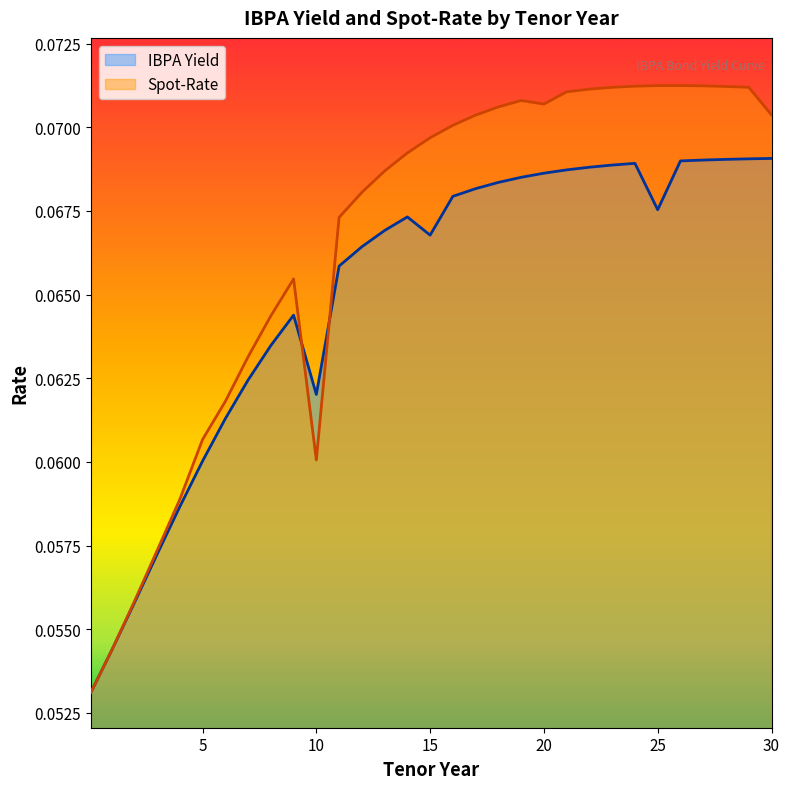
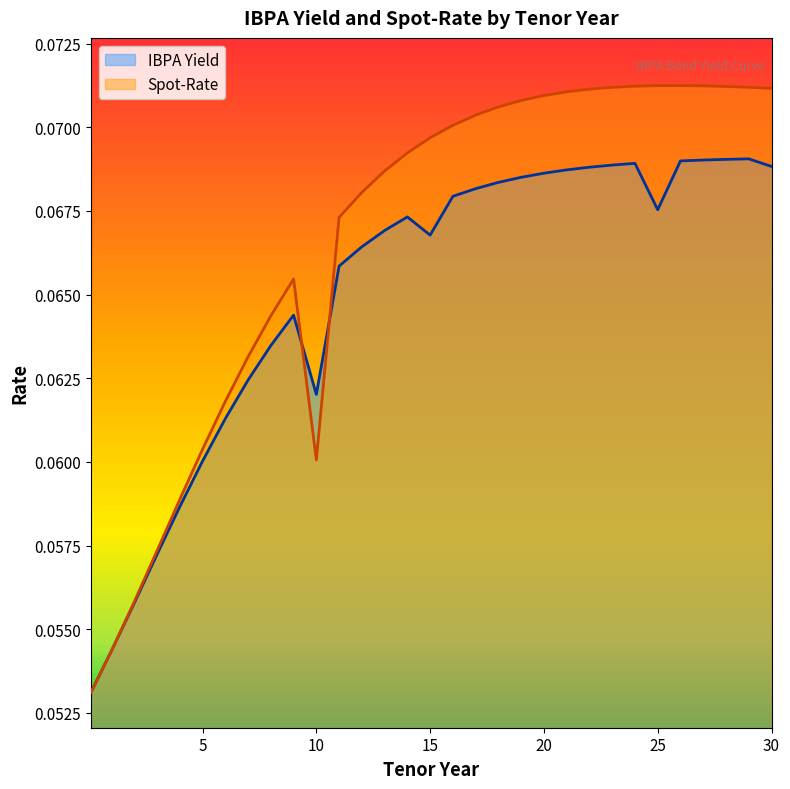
  {
    "IBPA Yield": {
      "5": 0.0600,
      "10": 0.0620,
      "15": 0.0668,
      "20": 0.0686,
      "25": 0.0675,
-     "30": 0.0691
+     "30": 0.0688
    },
    "Spot-Rate": {
-     "5": 0.0607,
+     "5": 0.0604,
      "10": 0.0601,
      "15": 0.0697,
-     "20": 0.0707,
+     "20": 0.0709,
      "25": 0.0712,
-     "30": 0.0704
+     "30": 0.0712
    }
  }
